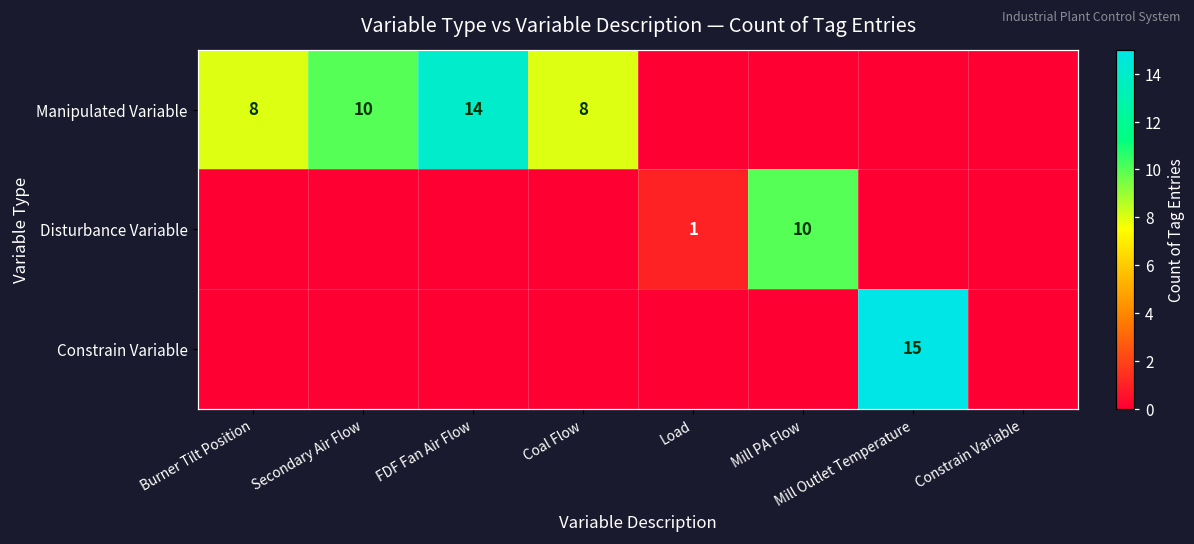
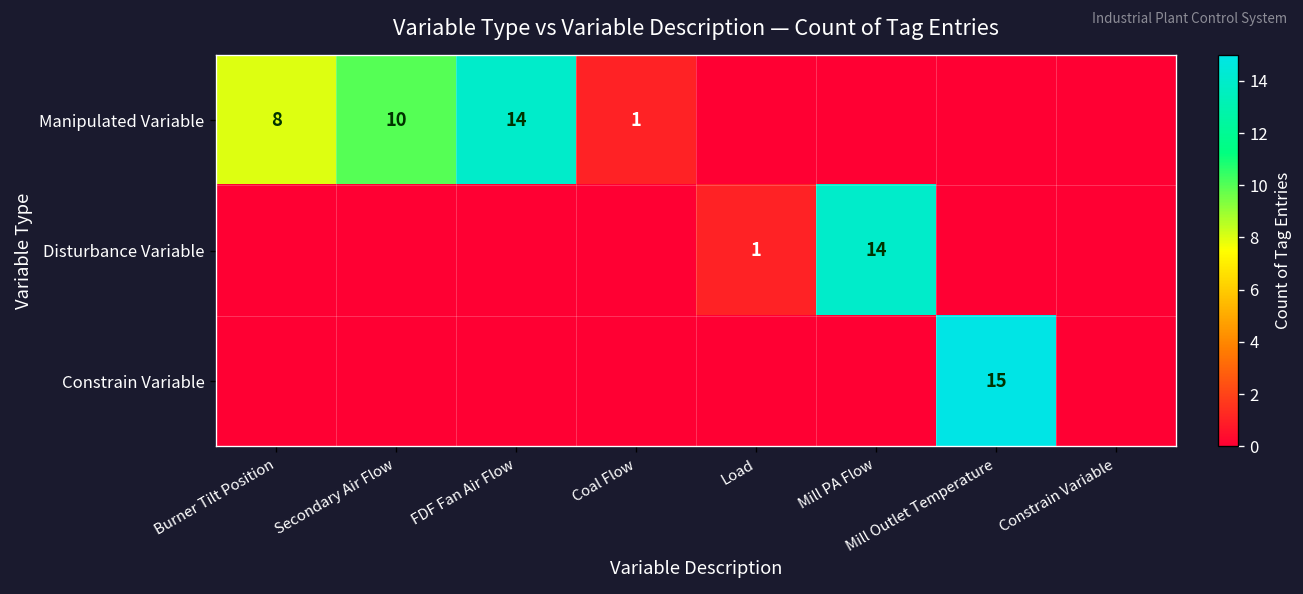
  {
    "Manipulated Variable": {
      "Burner Tilt Position": 8,
      "Secondary Air Flow": 10,
      "FDF Fan Air Flow": 14,
-     "Coal Flow": 8
+     "Coal Flow": 1
    },
    "Disturbance Variable": {
      "Load": 1,
-     "Mill PA Flow": 10
+     "Mill PA Flow": 14
    },
    "Constrain Variable": {
      "Mill Outlet Temperature": 15
    }
  }
